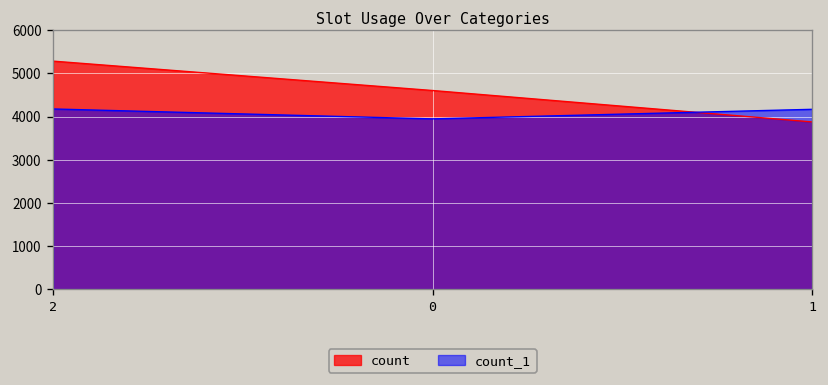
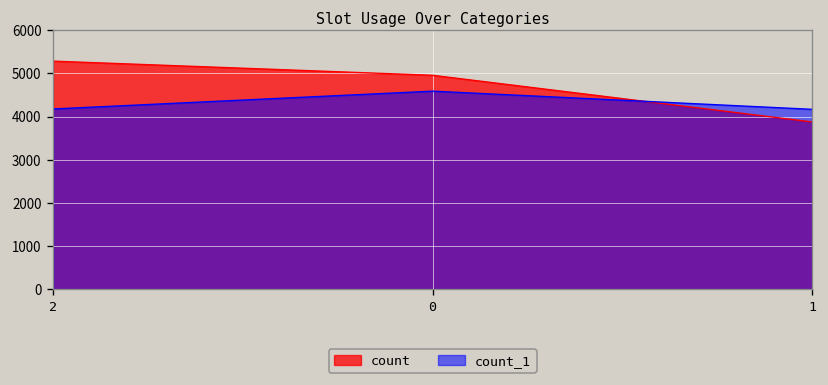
  {
    "count": {
      "2": 5300,
-     "0": 4600,
+     "0": 5000,
      "1": 3900
    },
    "count_1": {
      "2": 4200,
-     "0": 3900,
+     "0": 4600,
      "1": 4200
    }
  }
